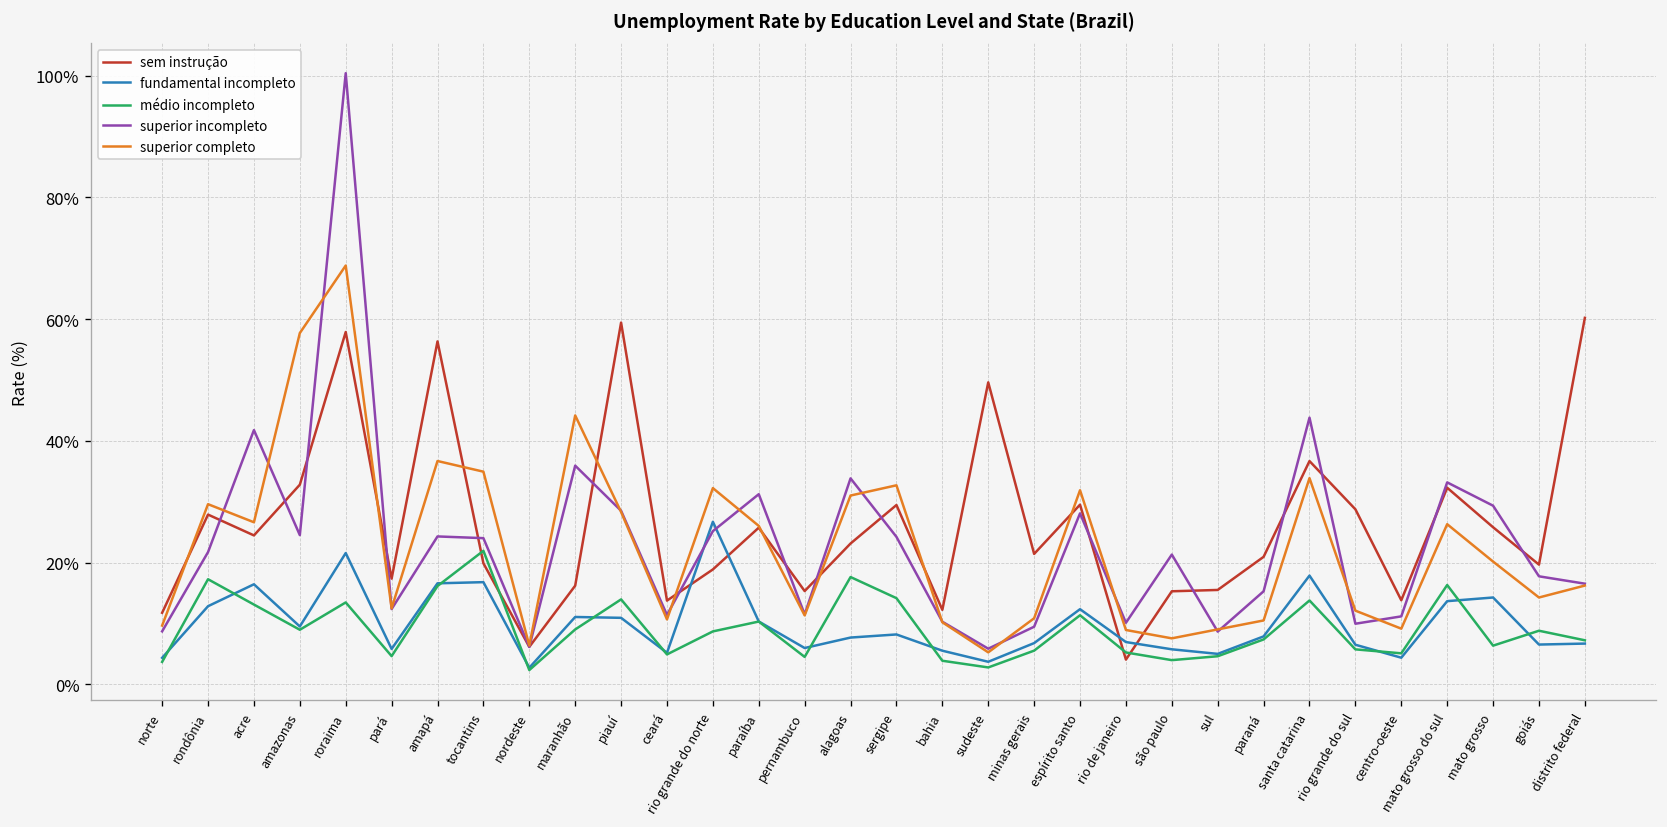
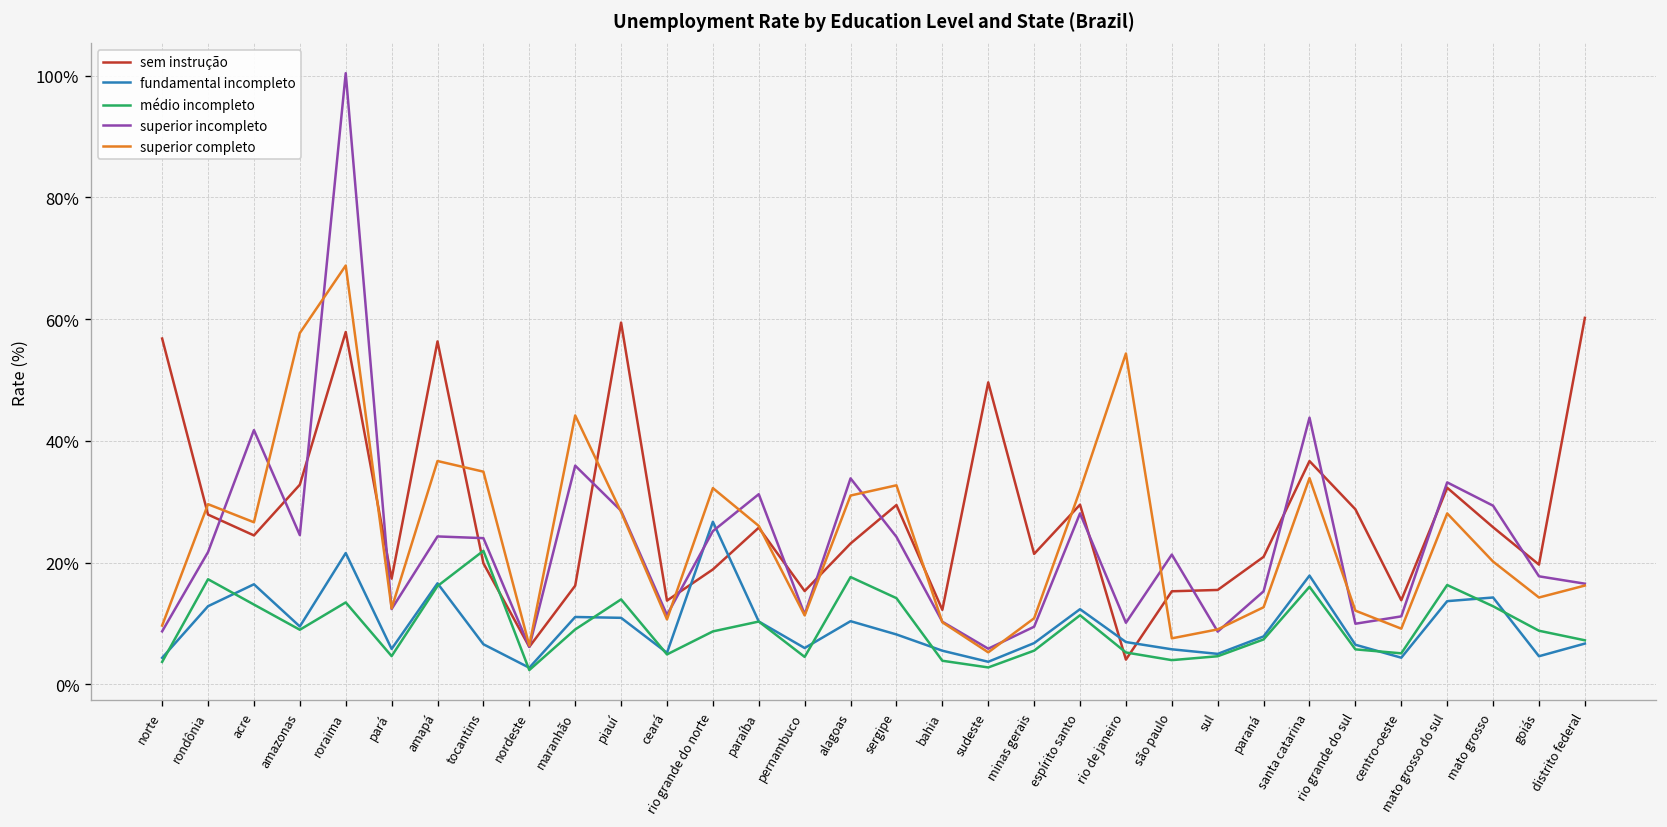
  {
    "sem instrução": {
-     "norte": "12%",
+     "norte": "57%",
      "rondônia": "28%",
      "acre": "24%",
      "amazonas": "33%",
      "roraima": "58%",
      "pará": "17%",
      "amapá": "56%",
      "tocantins": "20%",
      "maranhão": "16%",
      "piauí": "59%",
      "ceará": "14%",
      "rio grande do norte": "19%",
      "pernambuco": "15%",
      "alagoas": "23%",
      "sergipe": "29%",
      "bahia": "12%",
      "sudeste": "50%",
      "minas gerais": "21%",
      "espírito santo": "30%",
      "rio de janeiro": "4%",
      "são paulo": "15%",
      "sul": "16%",
      "paraná": "21%",
      "santa catarina": "37%",
      "rio grande do sul": "29%",
      "centro-oeste": "14%",
      "mato grosso do sul": "32%",
      "mato grosso": "26%",
      "goiás": "20%",
      "distrito federal": "60%"
    },
    "fundamental incompleto": {
      "norte": "4%",
      "rondônia": "13%",
      "acre": "16%",
      "amazonas": "10%",
      "roraima": "22%",
      "pará": "6%",
-     "tocantins": "17%",
+     "tocantins": "7%",
      "maranhão": "11%",
      "piauí": "11%",
      "rio grande do norte": "27%",
      "pernambuco": "6%",
-     "alagoas": "8%",
+     "alagoas": "10%",
      "sergipe": "8%",
      "bahia": "6%",
      "sudeste": "4%",
      "minas gerais": "7%",
      "espírito santo": "12%",
      "rio de janeiro": "7%",
      "são paulo": "6%",
      "santa catarina": "18%",
      "rio grande do sul": "7%",
      "centro-oeste": "4%",
      "mato grosso do sul": "14%",
      "mato grosso": "14%",
-     "goiás": "7%",
+     "goiás": "5%",
      "distrito federal": "7%"
    },
    "médio incompleto": {
      "norte": "4%",
      "rondônia": "17%",
      "acre": "13%",
      "amazonas": "9%",
      "roraima": "13%",
      "pará": "5%",
      "tocantins": "22%",
      "maranhão": "9%",
      "piauí": "14%",
      "rio grande do norte": "9%",
      "pernambuco": "5%",
      "alagoas": "18%",
      "sergipe": "14%",
      "bahia": "4%",
      "sudeste": "3%",
      "minas gerais": "6%",
      "espírito santo": "11%",
      "rio de janeiro": "5%",
      "são paulo": "4%",
-     "santa catarina": "14%",
+     "santa catarina": "16%",
      "rio grande do sul": "6%",
      "centro-oeste": "5%",
      "mato grosso do sul": "16%",
-     "mato grosso": "6%",
+     "mato grosso": "13%",
      "goiás": "9%",
      "distrito federal": "7%"
    },
    "superior incompleto": {
      "norte": "9%",
      "rondônia": "22%",
      "acre": "42%",
      "amazonas": "25%",
      "roraima": "100%",
      "amapá": "24%",
      "tocantins": "24%",
      "maranhão": "36%",
      "ceará": "11%",
      "rio grande do norte": "25%",
      "paraíba": "31%",
      "alagoas": "34%",
      "sergipe": "24%",
      "sudeste": "6%",
      "minas gerais": "9%",
      "espírito santo": "28%",
      "rio de janeiro": "10%",
      "são paulo": "21%",
      "paraná": "15%",
      "santa catarina": "44%",
      "rio grande do sul": "10%",
      "centro-oeste": "11%",
      "mato grosso do sul": "33%",
      "mato grosso": "29%",
      "goiás": "18%"
    },
    "superior completo": {
      "norte": "10%",
      "rondônia": "30%",
      "acre": "27%",
      "amazonas": "58%",
      "roraima": "69%",
      "amapá": "37%",
      "tocantins": "35%",
      "maranhão": "44%",
      "ceará": "11%",
      "rio grande do norte": "32%",
      "alagoas": "31%",
      "sergipe": "33%",
      "sudeste": "5%",
      "minas gerais": "11%",
      "espírito santo": "32%",
-     "rio de janeiro": "9%",
+     "rio de janeiro": "54%",
      "são paulo": "8%",
-     "paraná": "11%",
+     "paraná": "13%",
      "santa catarina": "34%",
      "rio grande do sul": "12%",
      "centro-oeste": "9%",
-     "mato grosso do sul": "26%",
+     "mato grosso do sul": "28%",
      "mato grosso": "20%",
      "goiás": "14%"
    }
  }
